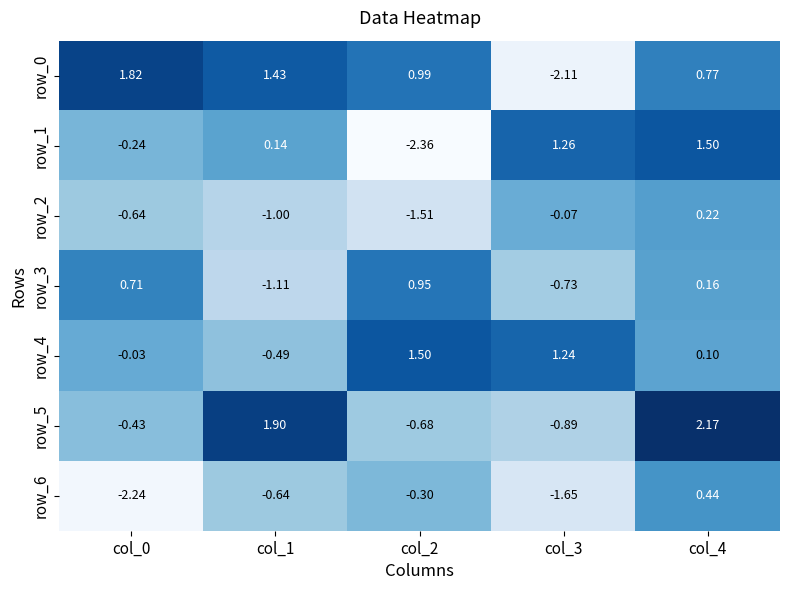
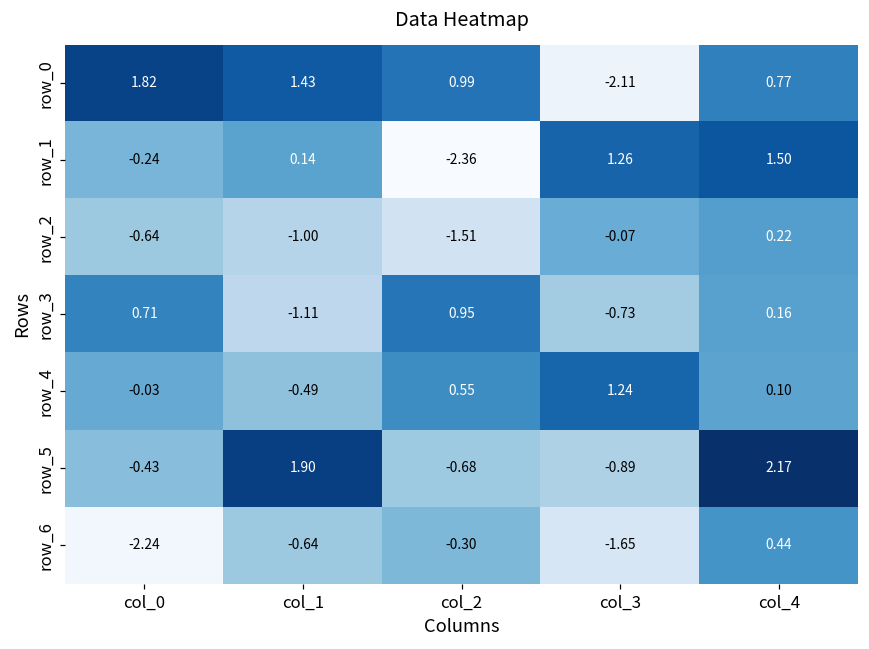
  {
    "row_0": {
      "col_0": 1.82,
      "col_1": 1.43,
      "col_2": 0.99,
      "col_3": -2.11,
      "col_4": 0.77
    },
    "row_1": {
      "col_0": -0.24,
      "col_1": 0.14,
      "col_2": -2.36,
      "col_3": 1.26,
      "col_4": 1.50
    },
    "row_2": {
      "col_0": -0.64,
      "col_1": -1.00,
      "col_2": -1.51,
      "col_3": -0.07,
      "col_4": 0.22
    },
    "row_3": {
      "col_0": 0.71,
      "col_1": -1.11,
      "col_2": 0.95,
      "col_3": -0.73,
      "col_4": 0.16
    },
    "row_4": {
      "col_0": -0.03,
      "col_1": -0.49,
-     "col_2": 1.50,
+     "col_2": 0.55,
      "col_3": 1.24,
      "col_4": 0.10
    },
    "row_5": {
      "col_0": -0.43,
      "col_1": 1.90,
      "col_2": -0.68,
      "col_3": -0.89,
      "col_4": 2.17
    },
    "row_6": {
      "col_0": -2.24,
      "col_1": -0.64,
      "col_2": -0.30,
      "col_3": -1.65,
      "col_4": 0.44
    }
  }
